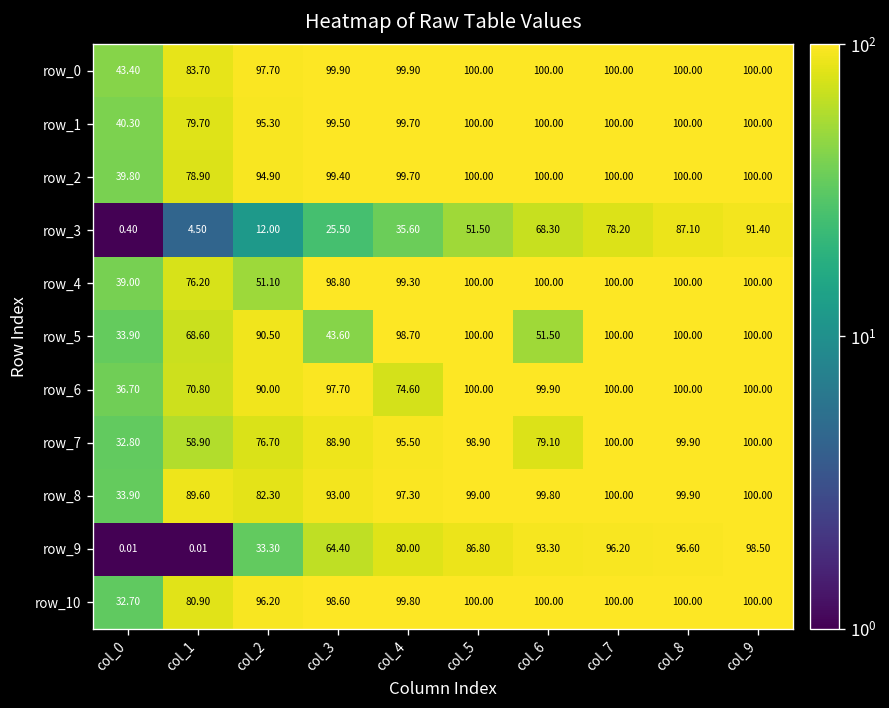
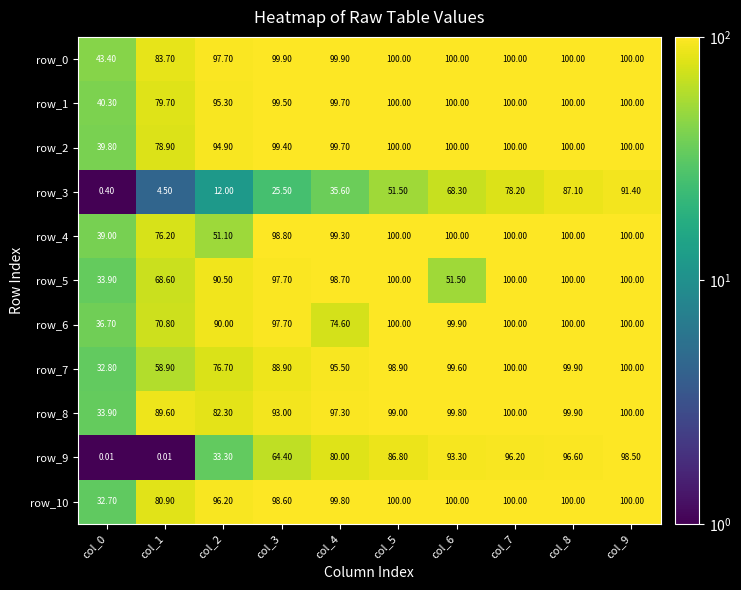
  {
    "row_0": {
      "col_0": 43.40,
      "col_1": 83.70,
      "col_2": 97.70,
      "col_3": 99.90,
      "col_4": 99.90,
      "col_5": 100.00,
      "col_6": 100.00,
      "col_7": 100.00,
      "col_8": 100.00,
      "col_9": 100.00
    },
    "row_1": {
      "col_0": 40.30,
      "col_1": 79.70,
      "col_2": 95.30,
      "col_3": 99.50,
      "col_4": 99.70,
      "col_5": 100.00,
      "col_6": 100.00,
      "col_7": 100.00,
      "col_8": 100.00,
      "col_9": 100.00
    },
    "row_2": {
      "col_0": 39.80,
      "col_1": 78.90,
      "col_2": 94.90,
      "col_3": 99.40,
      "col_4": 99.70,
      "col_5": 100.00,
      "col_6": 100.00,
      "col_7": 100.00,
      "col_8": 100.00,
      "col_9": 100.00
    },
    "row_3": {
      "col_0": 0.40,
      "col_1": 4.50,
      "col_2": 12.00,
      "col_3": 25.50,
      "col_4": 35.60,
      "col_5": 51.50,
      "col_6": 68.30,
      "col_7": 78.20,
      "col_8": 87.10,
      "col_9": 91.40
    },
    "row_4": {
      "col_0": 39.00,
      "col_1": 76.20,
      "col_2": 51.10,
      "col_3": 98.80,
      "col_4": 99.30,
      "col_5": 100.00,
      "col_6": 100.00,
      "col_7": 100.00,
      "col_8": 100.00,
      "col_9": 100.00
    },
    "row_5": {
      "col_0": 33.90,
      "col_1": 68.60,
      "col_2": 90.50,
-     "col_3": 43.60,
+     "col_3": 97.70,
      "col_4": 98.70,
      "col_5": 100.00,
      "col_6": 51.50,
      "col_7": 100.00,
      "col_8": 100.00,
      "col_9": 100.00
    },
    "row_6": {
      "col_0": 36.70,
      "col_1": 70.80,
      "col_2": 90.00,
      "col_3": 97.70,
      "col_4": 74.60,
      "col_5": 100.00,
      "col_6": 99.90,
      "col_7": 100.00,
      "col_8": 100.00,
      "col_9": 100.00
    },
    "row_7": {
      "col_0": 32.80,
      "col_1": 58.90,
      "col_2": 76.70,
      "col_3": 88.90,
      "col_4": 95.50,
      "col_5": 98.90,
-     "col_6": 79.10,
+     "col_6": 99.60,
      "col_7": 100.00,
      "col_8": 99.90,
      "col_9": 100.00
    },
    "row_8": {
      "col_0": 33.90,
      "col_1": 89.60,
      "col_2": 82.30,
      "col_3": 93.00,
      "col_4": 97.30,
      "col_5": 99.00,
      "col_6": 99.80,
      "col_7": 100.00,
      "col_8": 99.90,
      "col_9": 100.00
    },
    "row_9": {
      "col_0": 0.01,
      "col_1": 0.01,
      "col_2": 33.30,
      "col_3": 64.40,
      "col_4": 80.00,
      "col_5": 86.80,
      "col_6": 93.30,
      "col_7": 96.20,
      "col_8": 96.60,
      "col_9": 98.50
    },
    "row_10": {
      "col_0": 32.70,
      "col_1": 80.90,
      "col_2": 96.20,
      "col_3": 98.60,
      "col_4": 99.80,
      "col_5": 100.00,
      "col_6": 100.00,
      "col_7": 100.00,
      "col_8": 100.00,
      "col_9": 100.00
    }
  }
